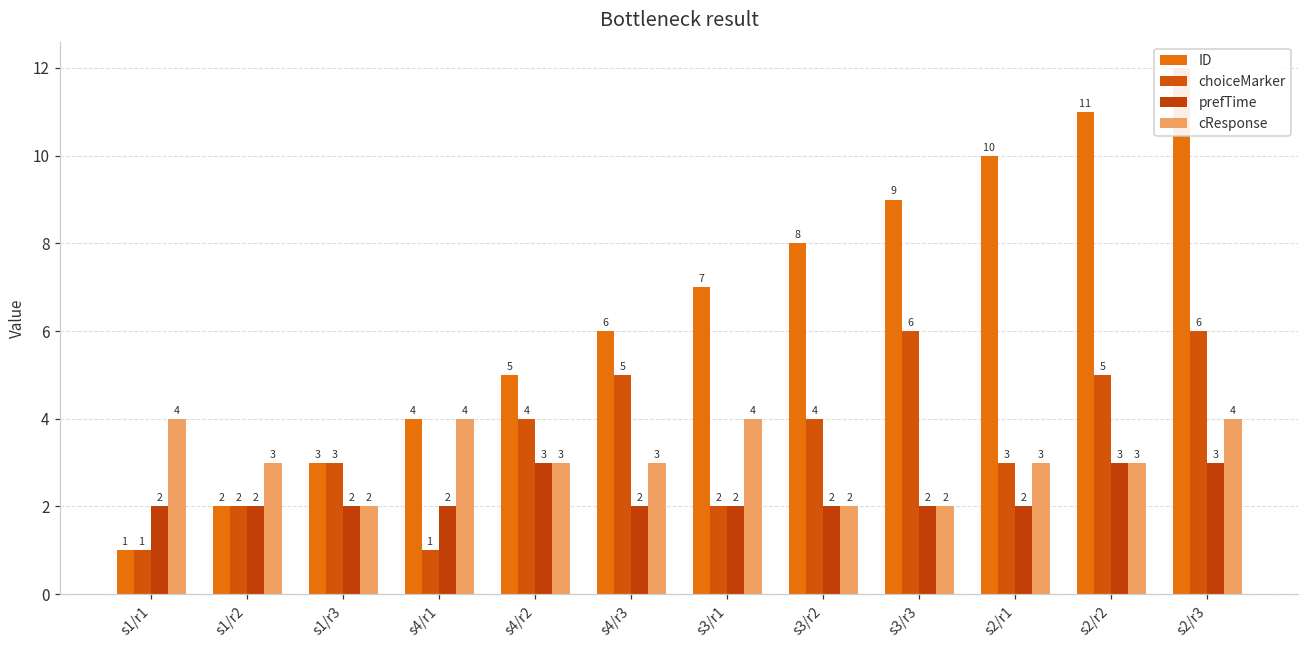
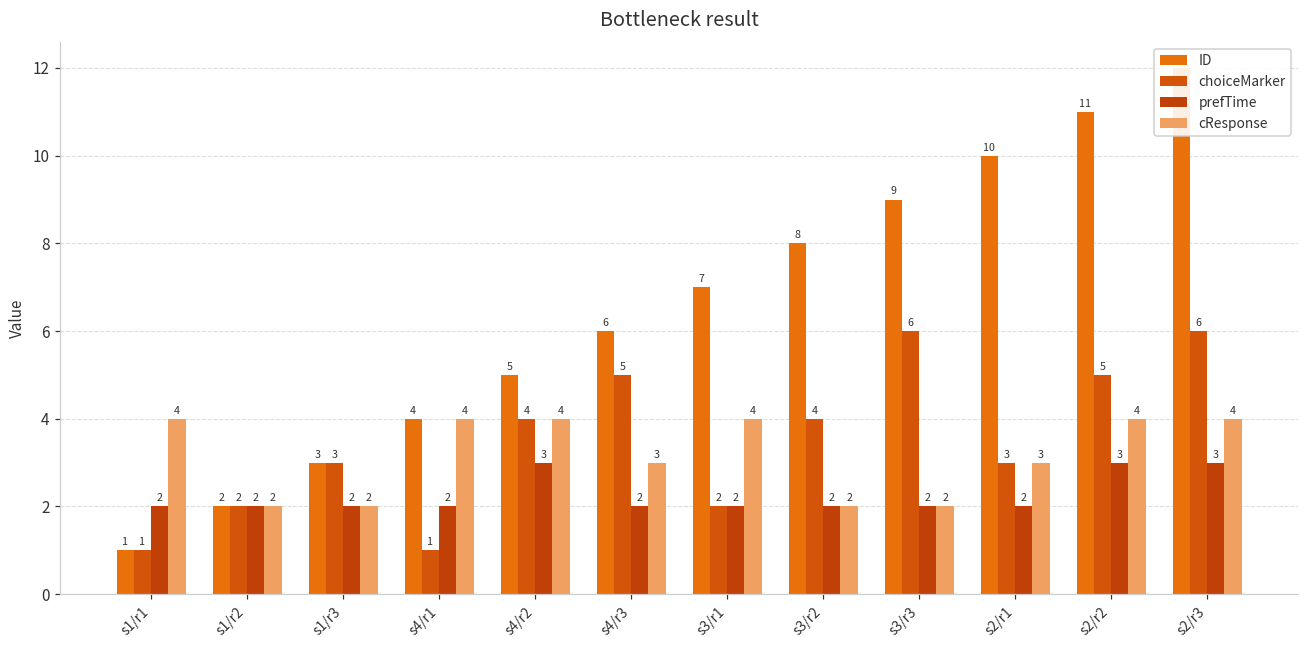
  {
    "cResponse": {
      "s1/r1": 4,
-     "s1/r2": 3,
+     "s1/r2": 2,
      "s1/r3": 2,
      "s4/r1": 4,
-     "s4/r2": 3,
+     "s4/r2": 4,
      "s4/r3": 3,
      "s3/r1": 4,
      "s3/r2": 2,
      "s3/r3": 2,
      "s2/r1": 3,
-     "s2/r2": 3,
+     "s2/r2": 4,
      "s2/r3": 4
    }
  }
